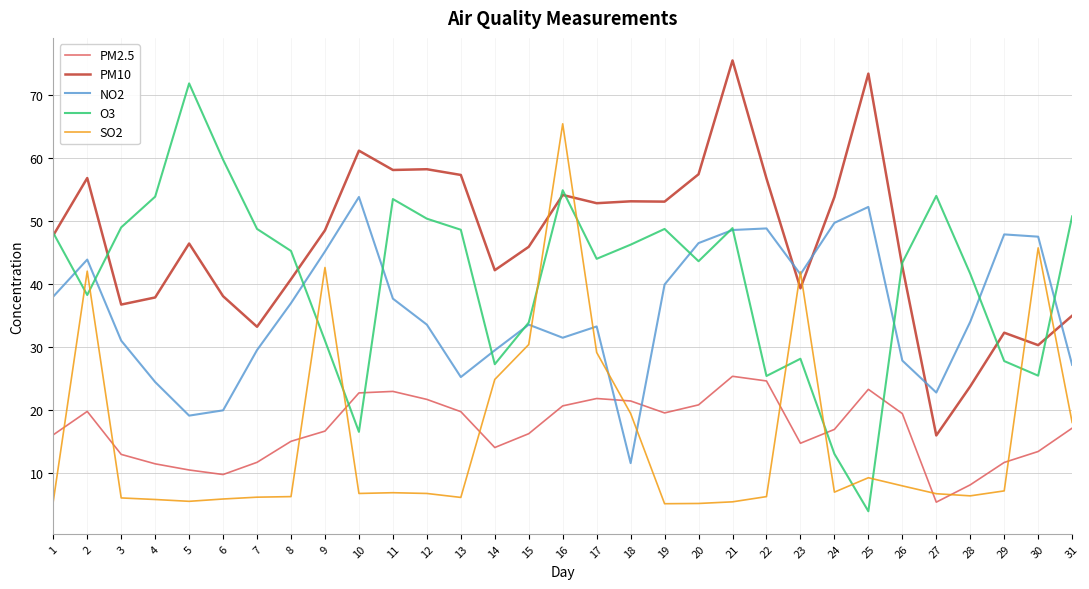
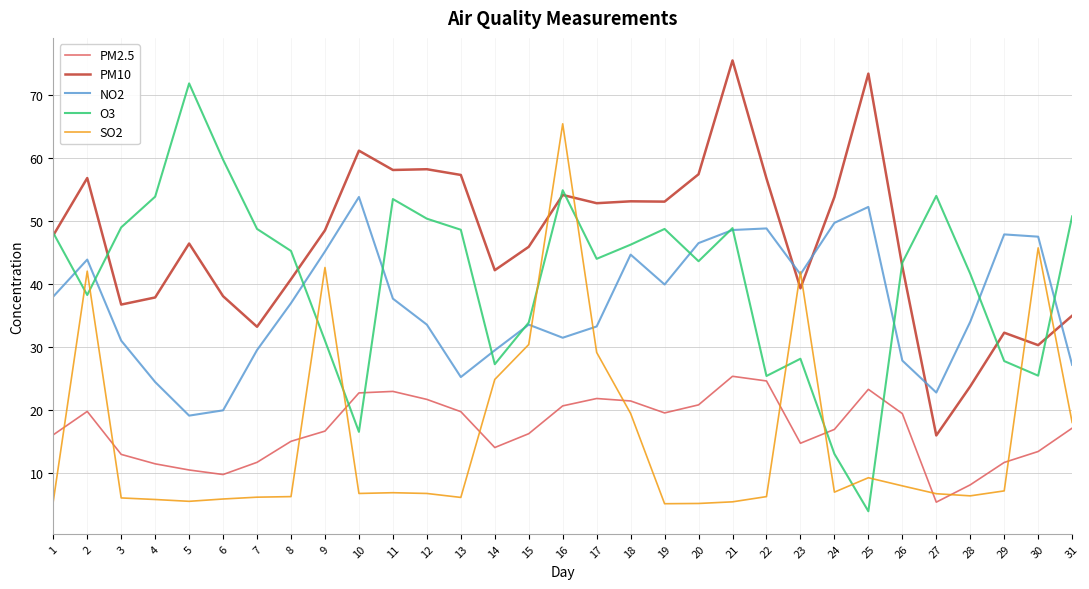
  {
    "PM2.5": {
      "1": 16,
      "2": 20,
      "3": 13,
      "4": 11,
      "5": 10,
      "6": 10,
      "7": 12,
      "8": 15,
      "9": 17,
      "10": 23,
      "11": 23,
      "12": 22,
      "13": 20,
      "14": 14,
      "15": 16,
      "16": 21,
      "17": 22,
      "18": 21,
      "19": 20,
      "20": 21,
      "21": 25,
      "22": 25,
      "23": 15,
      "24": 17,
      "25": 23,
      "26": 19,
      "27": 5,
      "28": 8,
      "29": 12,
      "30": 13,
      "31": 17
    },
    "PM10": {
      "2": 57,
      "3": 37,
      "4": 38,
      "5": 46,
      "6": 38,
      "7": 33,
      "8": 41,
      "9": 49,
      "10": 61,
      "11": 58,
      "12": 58,
      "13": 57,
      "14": 42,
      "15": 46,
      "16": 54,
      "17": 53,
      "18": 53,
      "19": 53,
      "20": 57,
      "21": 76,
      "22": 57,
      "23": 39,
      "24": 54,
      "25": 73,
      "26": 43,
      "27": 16,
      "28": 24,
      "29": 32,
      "30": 30,
      "31": 35
    },
    "NO2": {
      "1": 38,
      "2": 44,
      "3": 31,
      "4": 24,
      "5": 19,
      "6": 20,
      "7": 30,
      "8": 37,
      "9": 45,
      "10": 54,
      "11": 38,
      "12": 34,
      "13": 25,
      "14": 29,
      "16": 31,
      "17": 33,
-     "18": 12,
+     "18": 45,
      "19": 40,
      "20": 47,
      "22": 49,
      "24": 50,
      "25": 52,
      "26": 28,
      "27": 23,
      "28": 34,
      "29": 48,
      "30": 48,
      "31": 27
    },
    "O3": {
      "2": 38,
      "3": 49,
      "4": 54,
      "5": 72,
      "6": 60,
      "7": 49,
      "8": 45,
      "9": 31,
      "10": 17,
      "11": 54,
      "12": 50,
      "13": 49,
      "14": 27,
      "16": 55,
      "17": 44,
      "18": 46,
      "19": 49,
      "20": 44,
      "22": 25,
      "23": 28,
      "24": 13,
      "25": 4,
      "26": 43,
      "27": 54,
      "28": 42,
      "29": 28,
      "30": 25,
      "31": 51
    },
    "SO2": {
      "1": 5,
      "2": 42,
      "3": 6,
      "4": 6,
      "5": 5,
      "6": 6,
      "7": 6,
      "8": 6,
      "9": 43,
      "10": 7,
      "11": 7,
      "12": 7,
      "13": 6,
      "14": 25,
      "15": 30,
      "16": 65,
      "17": 29,
      "18": 19,
      "19": 5,
      "20": 5,
      "21": 5,
      "22": 6,
      "24": 7,
      "25": 9,
      "26": 8,
      "27": 7,
      "28": 6,
      "29": 7,
      "30": 46,
      "31": 18
    }
  }
